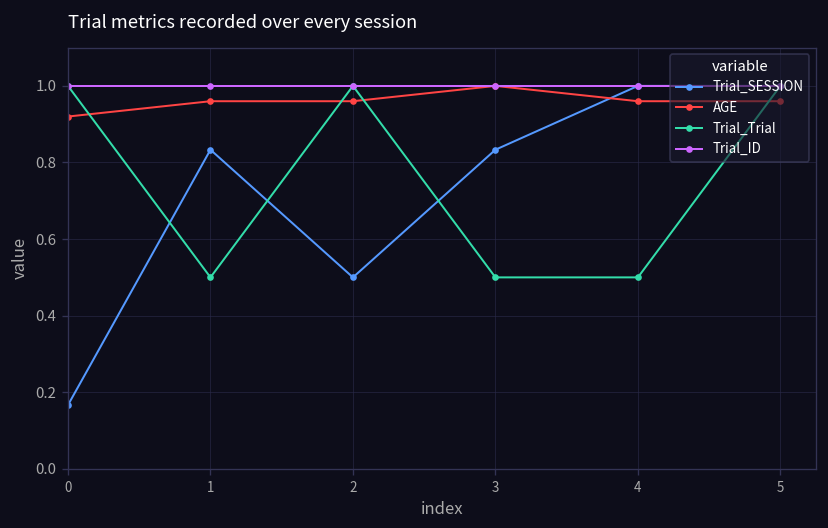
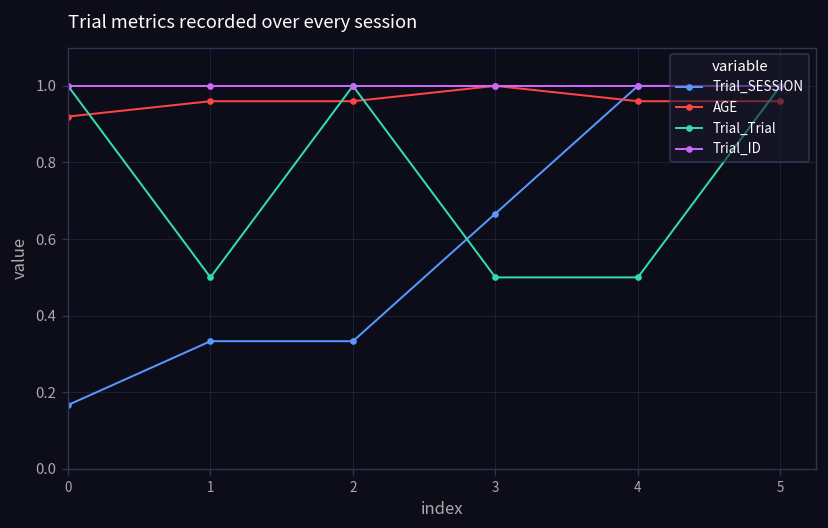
  {
    "Trial_SESSION": {
      "0": 0.17,
-     "1": 0.83,
-     "2": 0.50,
-     "3": 0.83
+     "1": 0.33,
+     "2": 0.33,
+     "3": 0.67
    },
    "AGE": {
      "0": 0.92,
      "1": 0.96,
      "2": 0.96,
      "4": 0.96
    },
    "Trial_Trial": {
      "1": 0.50,
      "3": 0.50,
      "4": 0.50
    },
    "Trial_ID": {
      "1": 1.00
    }
  }
